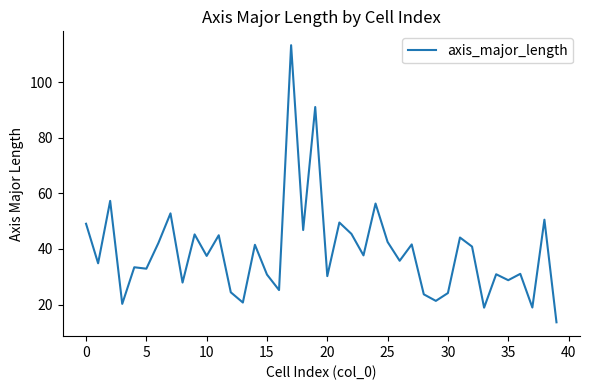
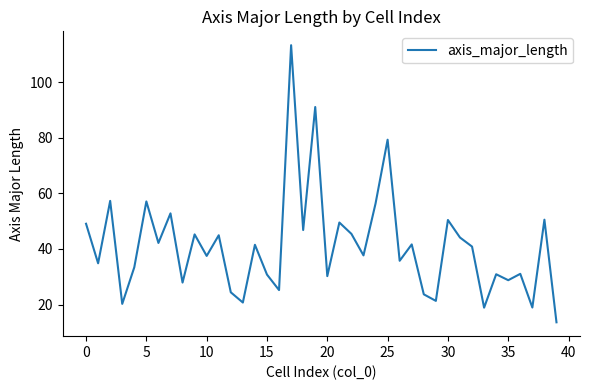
  {
    "0": 49,
-   "5": 33,
+   "5": 57,
    "10": 37,
    "15": 31,
    "20": 30,
-   "25": 43,
-   "30": 24,
+   "25": 79,
+   "30": 50,
    "35": 29
  }
